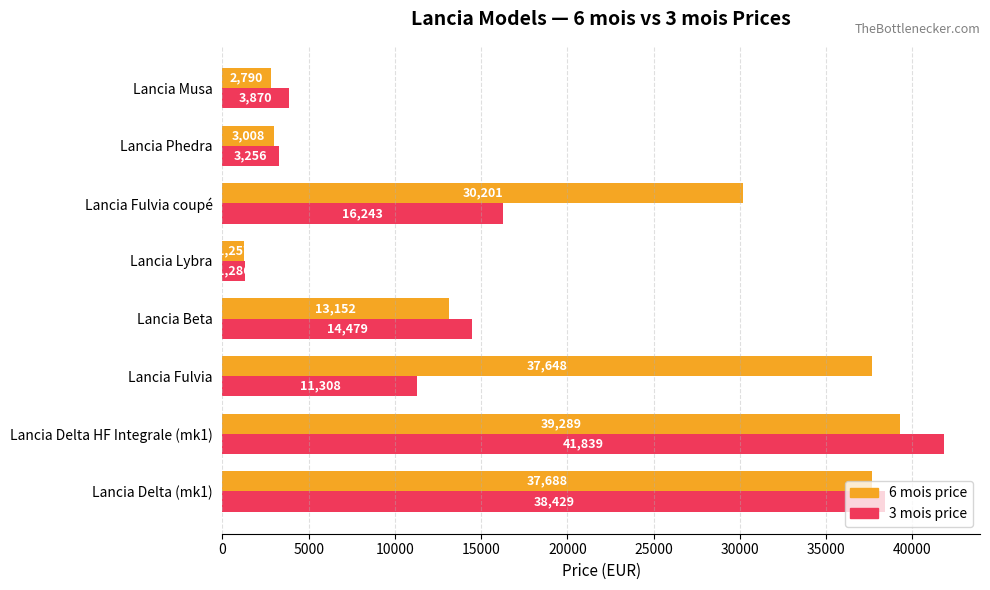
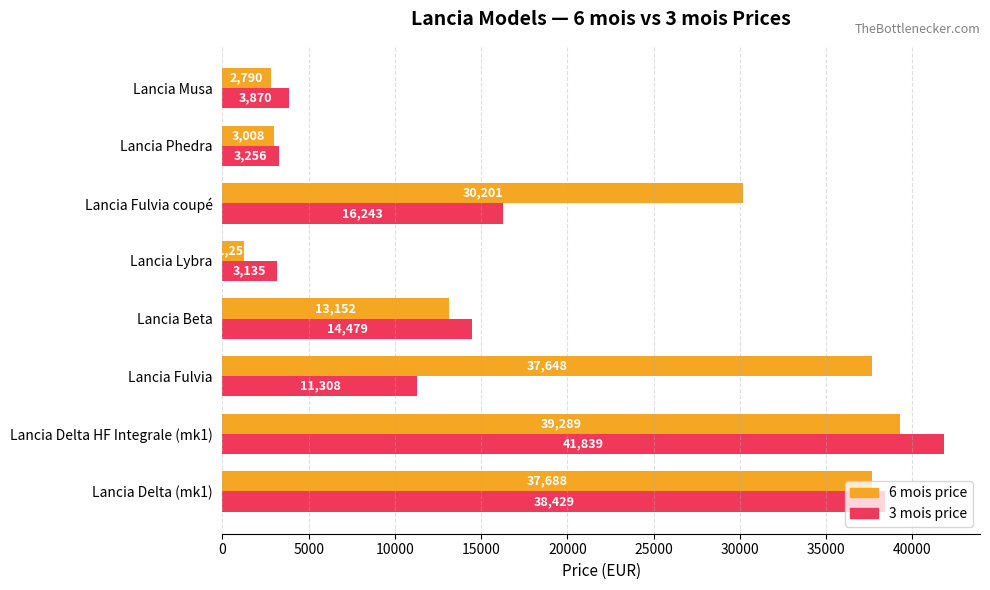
  {
    "6 mois price": {
      "Lancia Musa": "2,790",
      "Lancia Phedra": "3,008",
      "Lancia Fulvia coupé": "30,201",
      "Lancia Lybra": "1,257",
      "Lancia Beta": "13,152",
      "Lancia Fulvia": "37,648",
      "Lancia Delta HF Integrale (mk1)": "39,289"
    },
    "3 mois price": {
      "Lancia Musa": "3,870",
      "Lancia Phedra": "3,256",
      "Lancia Fulvia coupé": "16,243",
-     "Lancia Lybra": "1,286",
+     "Lancia Lybra": "3,135",
      "Lancia Beta": "14,479",
      "Lancia Fulvia": "11,308",
      "Lancia Delta HF Integrale (mk1)": "41,839"
    }
  }
